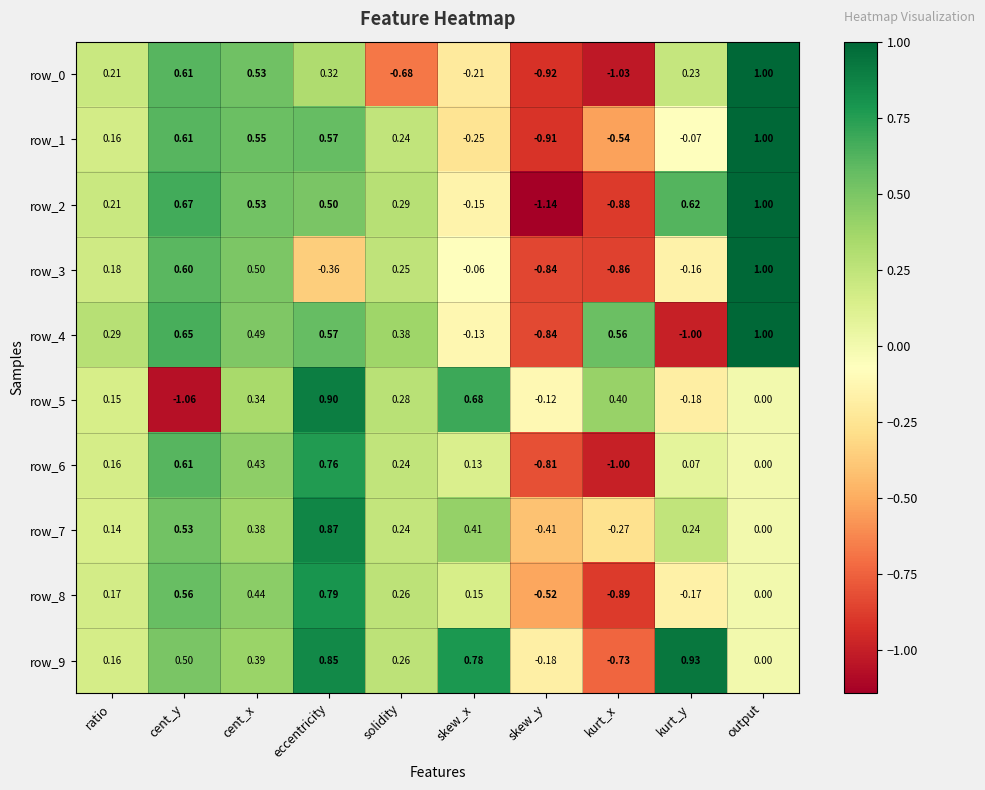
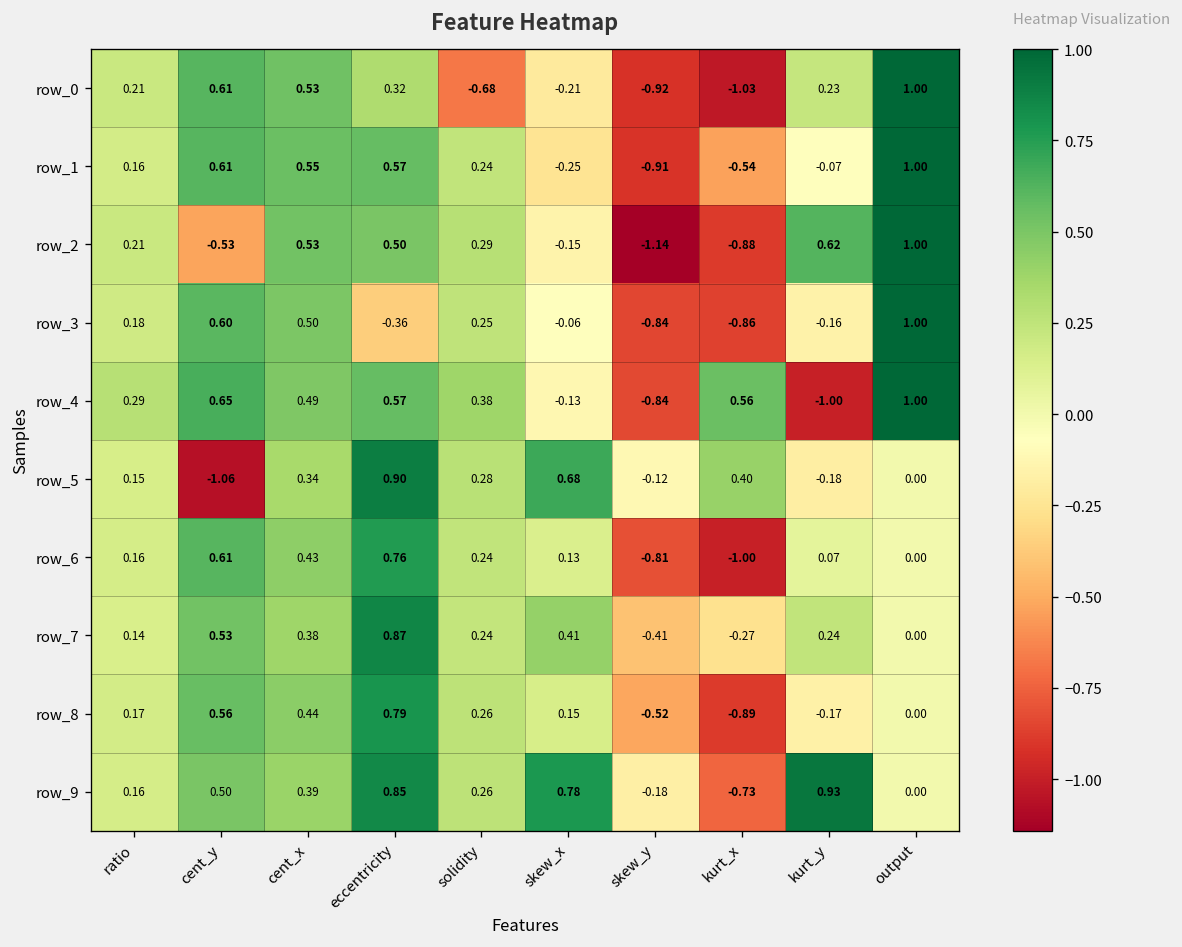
  {
    "row_0": {
      "ratio": 0.21,
      "cent_y": 0.61,
      "cent_x": 0.53,
      "eccentricity": 0.32,
      "solidity": -0.68,
      "skew_x": -0.21,
      "skew_y": -0.92,
      "kurt_x": -1.03,
      "kurt_y": 0.23,
      "output": 1.00
    },
    "row_1": {
      "ratio": 0.16,
      "cent_y": 0.61,
      "cent_x": 0.55,
      "eccentricity": 0.57,
      "solidity": 0.24,
      "skew_x": -0.25,
      "skew_y": -0.91,
      "kurt_x": -0.54,
      "kurt_y": -0.07,
      "output": 1.00
    },
    "row_2": {
      "ratio": 0.21,
-     "cent_y": 0.67,
+     "cent_y": -0.53,
      "cent_x": 0.53,
      "eccentricity": 0.50,
      "solidity": 0.29,
      "skew_x": -0.15,
      "skew_y": -1.14,
      "kurt_x": -0.88,
      "kurt_y": 0.62,
      "output": 1.00
    },
    "row_3": {
      "ratio": 0.18,
      "cent_y": 0.60,
      "cent_x": 0.50,
      "eccentricity": -0.36,
      "solidity": 0.25,
      "skew_x": -0.06,
      "skew_y": -0.84,
      "kurt_x": -0.86,
      "kurt_y": -0.16,
      "output": 1.00
    },
    "row_4": {
      "ratio": 0.29,
      "cent_y": 0.65,
      "cent_x": 0.49,
      "eccentricity": 0.57,
      "solidity": 0.38,
      "skew_x": -0.13,
      "skew_y": -0.84,
      "kurt_x": 0.56,
      "kurt_y": -1.00,
      "output": 1.00
    },
    "row_5": {
      "ratio": 0.15,
      "cent_y": -1.06,
      "cent_x": 0.34,
      "eccentricity": 0.90,
      "solidity": 0.28,
      "skew_x": 0.68,
      "skew_y": -0.12,
      "kurt_x": 0.40,
      "kurt_y": -0.18,
      "output": 0.00
    },
    "row_6": {
      "ratio": 0.16,
      "cent_y": 0.61,
      "cent_x": 0.43,
      "eccentricity": 0.76,
      "solidity": 0.24,
      "skew_x": 0.13,
      "skew_y": -0.81,
      "kurt_x": -1.00,
      "kurt_y": 0.07,
      "output": 0.00
    },
    "row_7": {
      "ratio": 0.14,
      "cent_y": 0.53,
      "cent_x": 0.38,
      "eccentricity": 0.87,
      "solidity": 0.24,
      "skew_x": 0.41,
      "skew_y": -0.41,
      "kurt_x": -0.27,
      "kurt_y": 0.24,
      "output": 0.00
    },
    "row_8": {
      "ratio": 0.17,
      "cent_y": 0.56,
      "cent_x": 0.44,
      "eccentricity": 0.79,
      "solidity": 0.26,
      "skew_x": 0.15,
      "skew_y": -0.52,
      "kurt_x": -0.89,
      "kurt_y": -0.17,
      "output": 0.00
    },
    "row_9": {
      "ratio": 0.16,
      "cent_y": 0.50,
      "cent_x": 0.39,
      "eccentricity": 0.85,
      "solidity": 0.26,
      "skew_x": 0.78,
      "skew_y": -0.18,
      "kurt_x": -0.73,
      "kurt_y": 0.93,
      "output": 0.00
    }
  }
